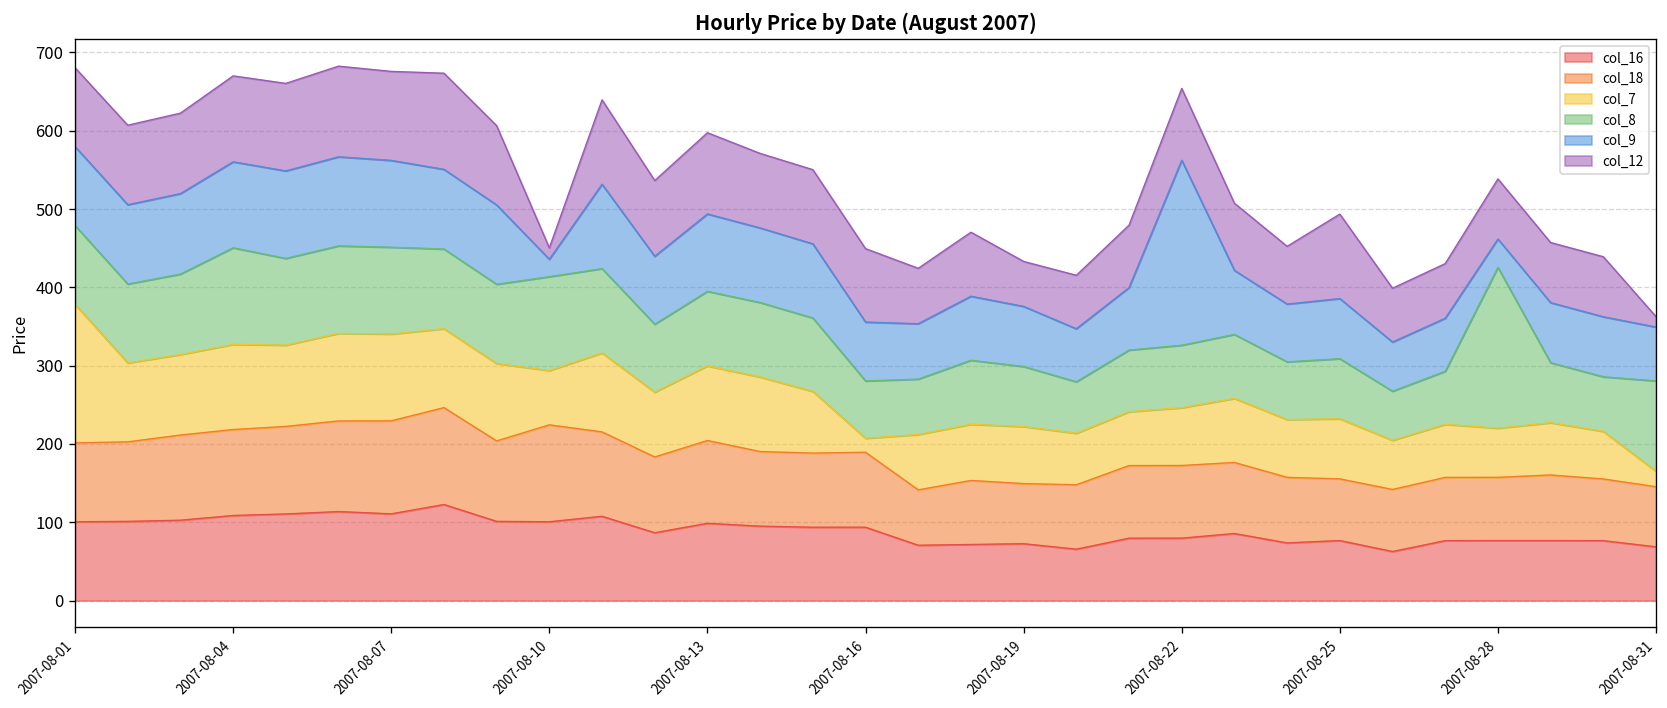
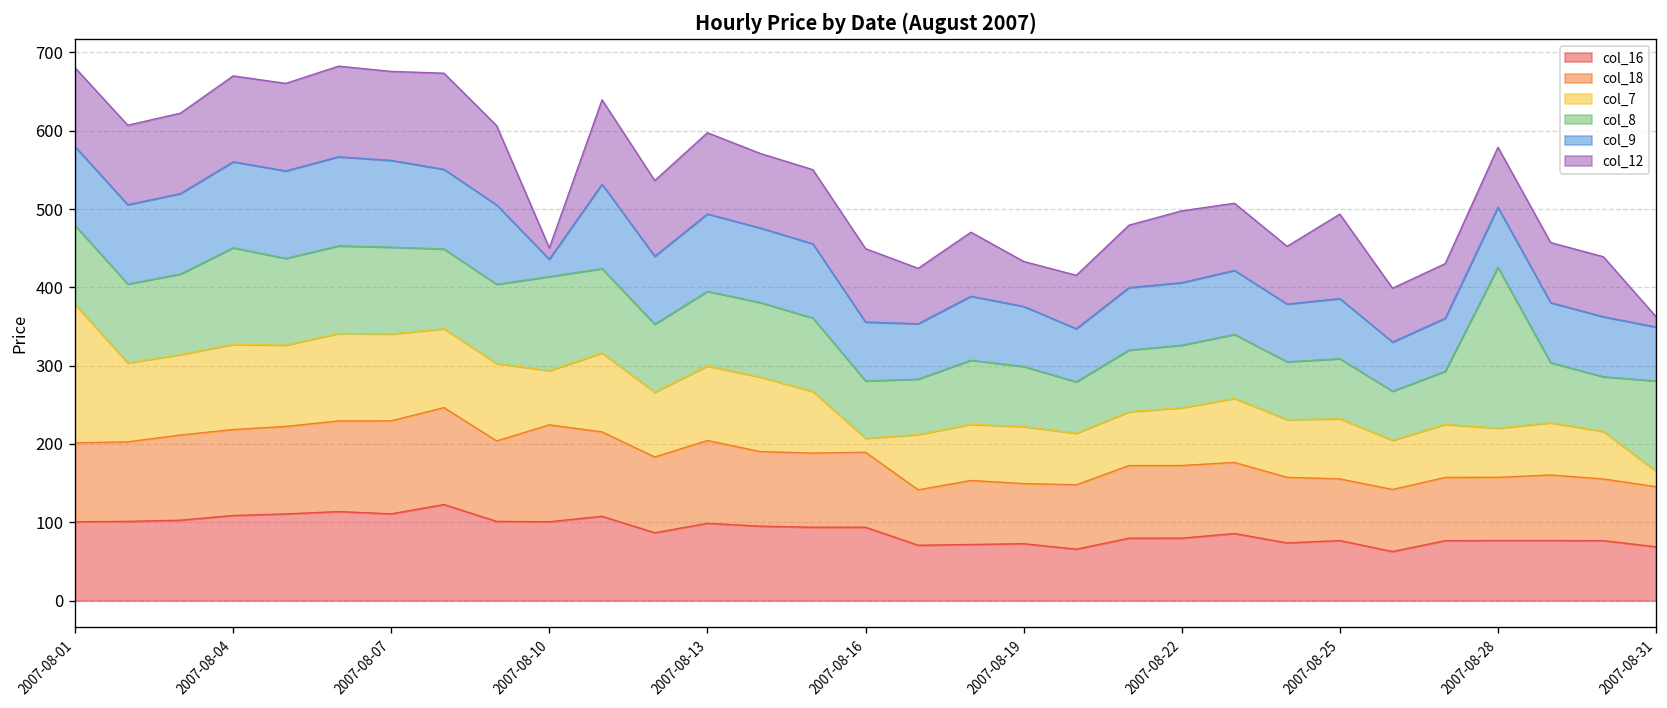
  {
    "col_7": {
      "2007-08-01": 180,
      "2007-08-04": 110,
      "2007-08-07": 110,
      "2007-08-10": 70,
      "2007-08-13": 100,
      "2007-08-16": 20,
      "2007-08-19": 70,
      "2007-08-22": 70,
      "2007-08-25": 80,
      "2007-08-28": 60,
      "2007-08-31": 20
    },
    "col_8": {
      "2007-08-01": 100,
      "2007-08-04": 120,
      "2007-08-07": 110,
      "2007-08-10": 120,
      "2007-08-13": 100,
      "2007-08-16": 70,
      "2007-08-19": 80,
      "2007-08-22": 80,
      "2007-08-25": 80,
      "2007-08-28": 210,
      "2007-08-31": 120
    },
    "col_9": {
      "2007-08-01": 100,
      "2007-08-04": 110,
      "2007-08-07": 110,
      "2007-08-10": 20,
      "2007-08-13": 100,
      "2007-08-16": 80,
      "2007-08-19": 80,
-     "2007-08-22": 240,
+     "2007-08-22": 80,
      "2007-08-25": 80,
-     "2007-08-28": 40,
+     "2007-08-28": 80,
      "2007-08-31": 70
    },
    "col_12": {
      "2007-08-01": 100,
      "2007-08-04": 110,
      "2007-08-07": 110,
      "2007-08-10": 10,
      "2007-08-13": 100,
      "2007-08-16": 90,
      "2007-08-19": 60,
      "2007-08-22": 90,
      "2007-08-25": 110,
      "2007-08-28": 80,
      "2007-08-31": 10
    }
  }
